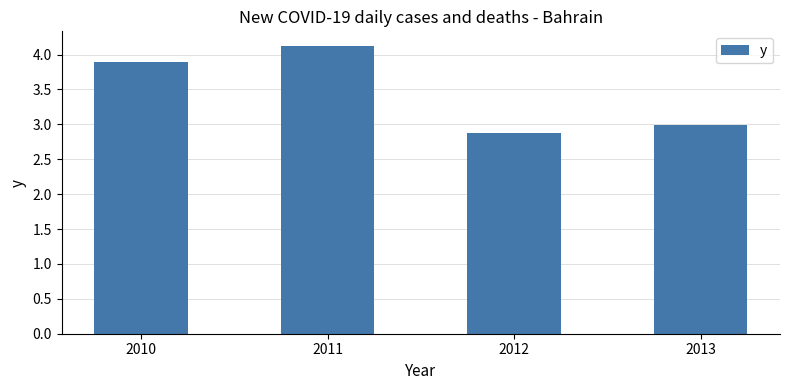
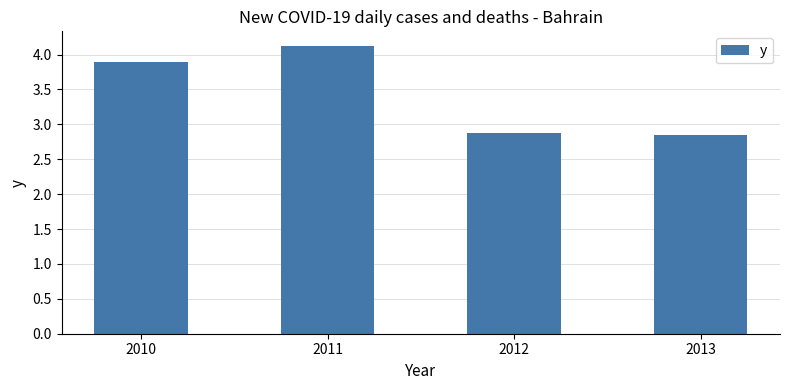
  {
    "2010": 3.9,
    "2011": 4.1,
    "2012": 2.9,
-   "2013": 3.0
+   "2013": 2.8
  }
